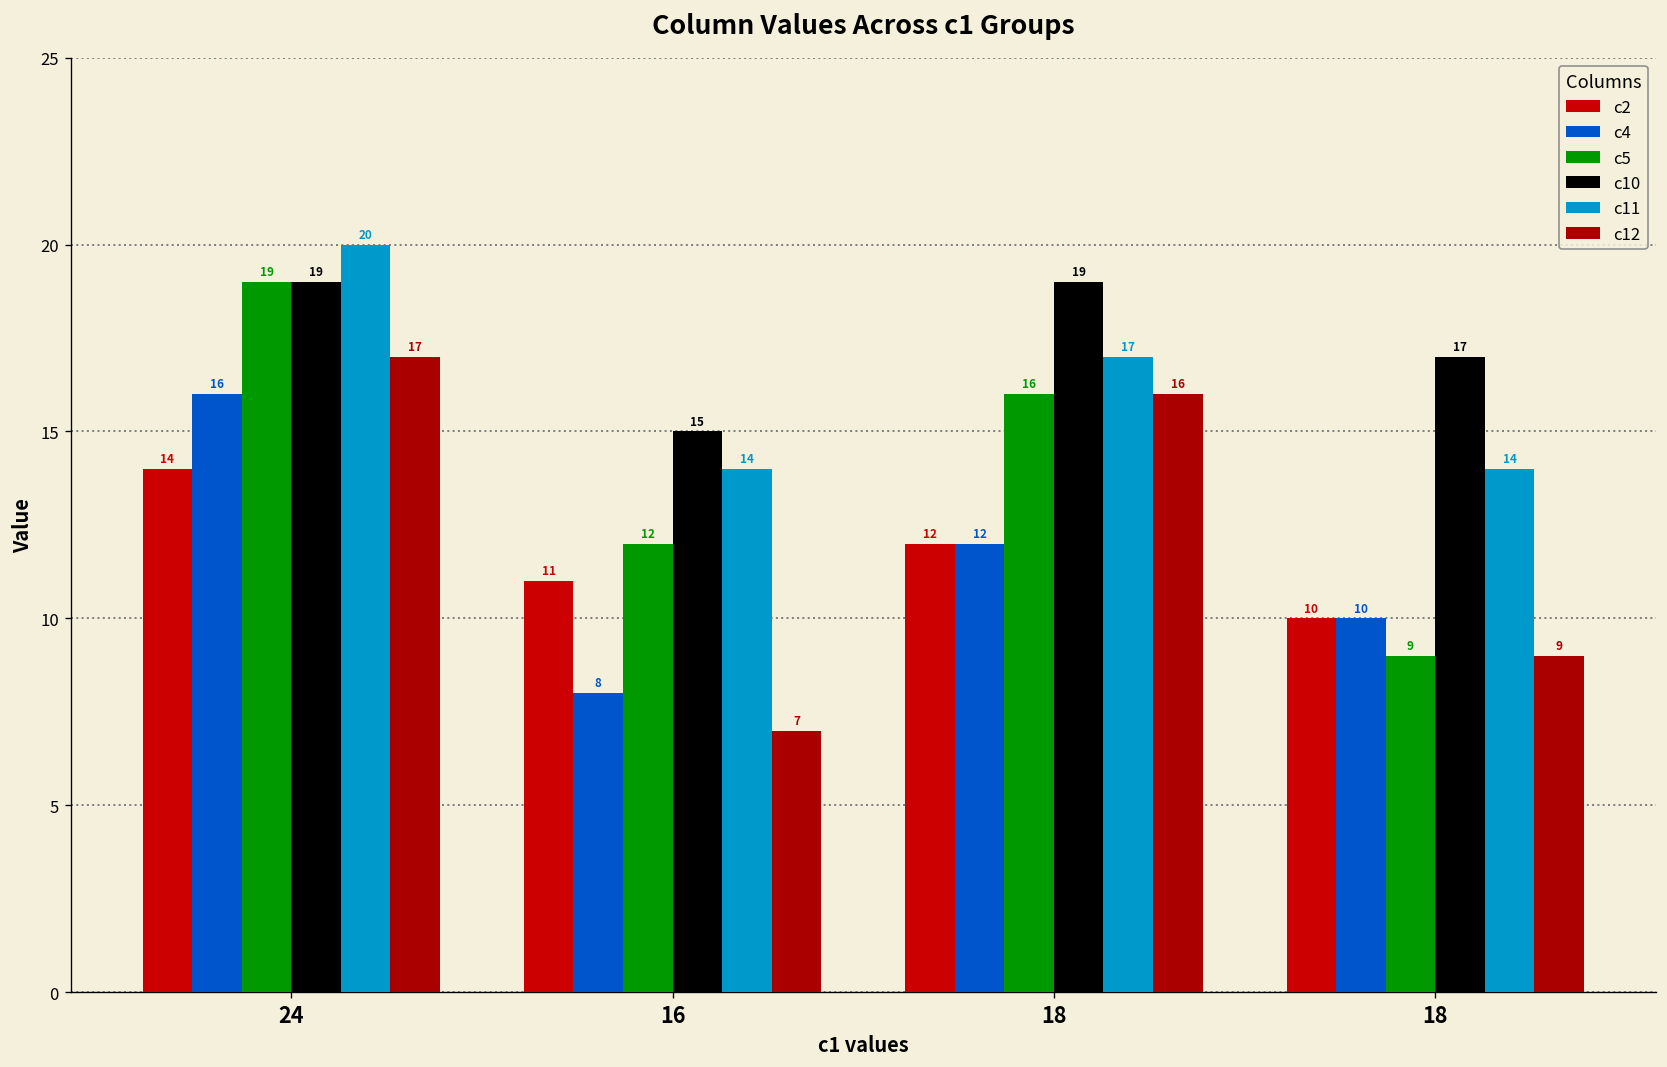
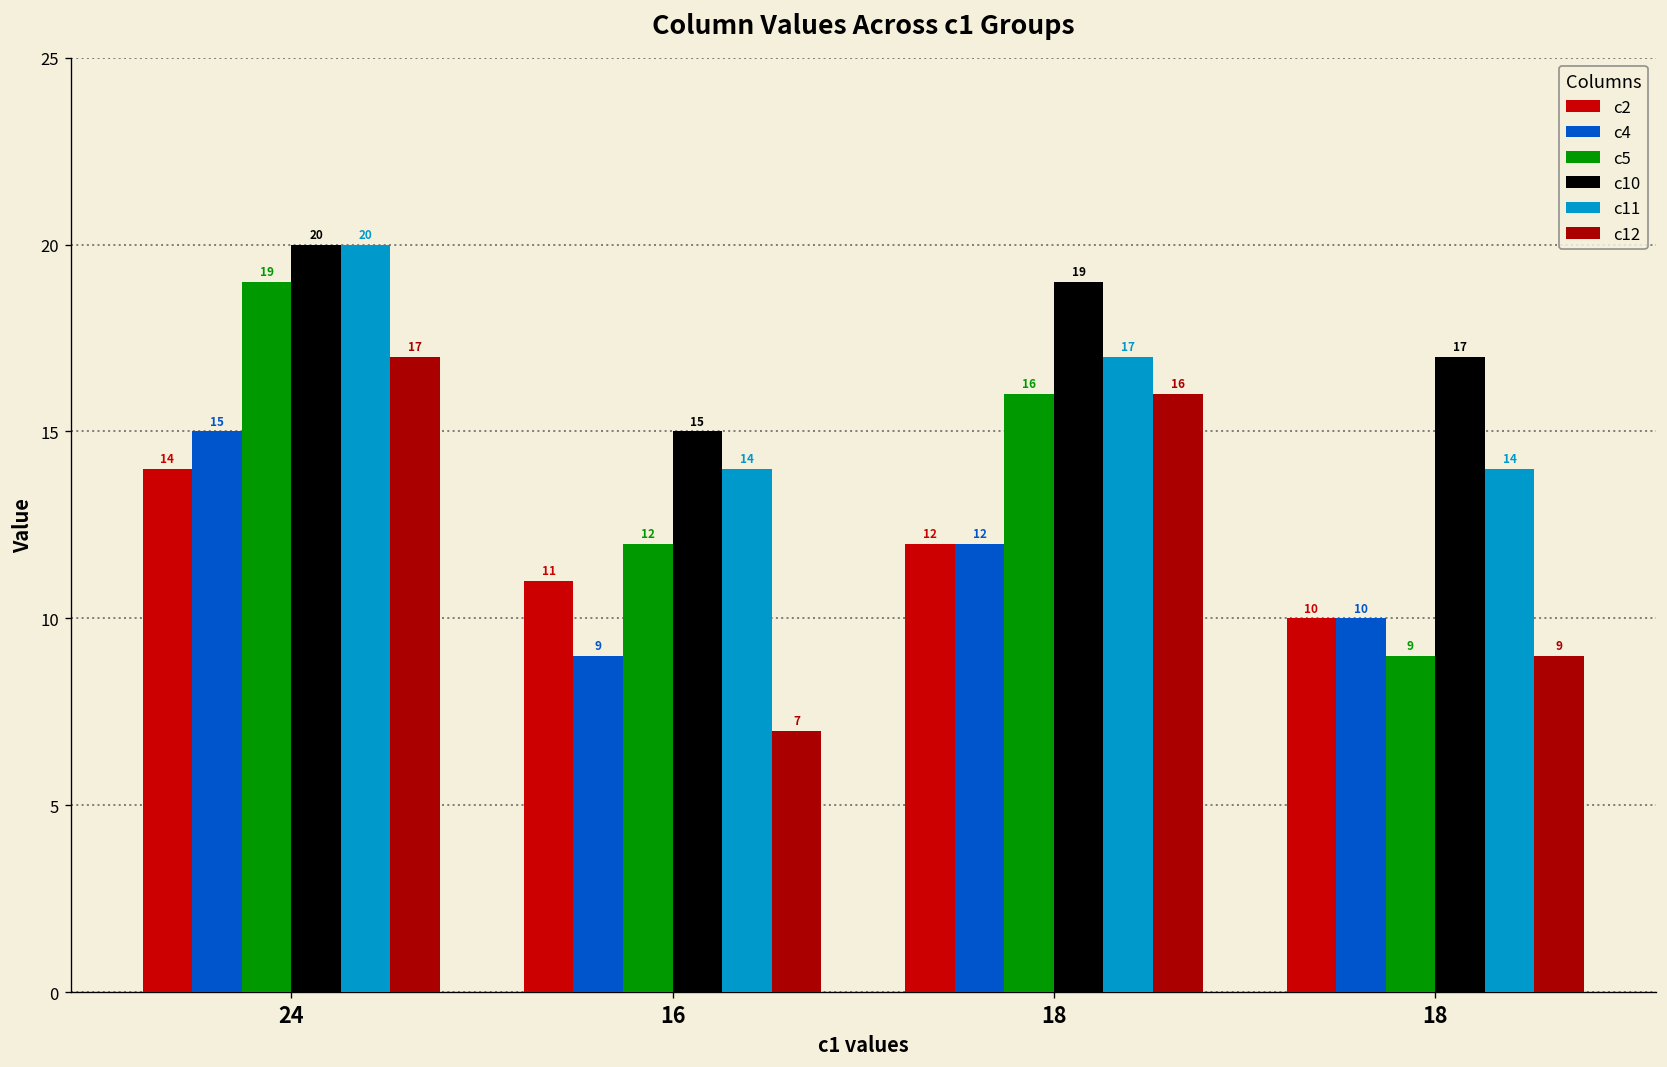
  {
    "c4": {
-     "24": 16,
-     "16": 8
+     "24": 15,
+     "16": 9
    },
    "c5": {
      "24": 19,
      "16": 12
    },
    "c10": {
-     "24": 19,
+     "24": 20,
      "16": 15
    },
    "c11": {
      "24": 20,
      "16": 14
    }
  }
